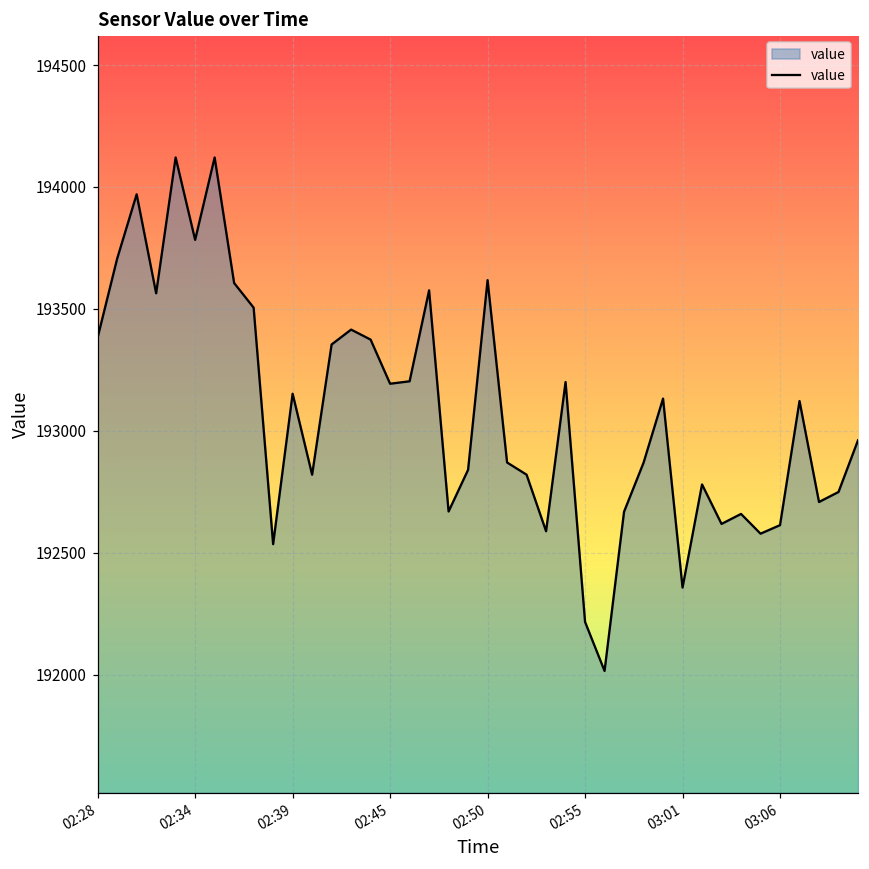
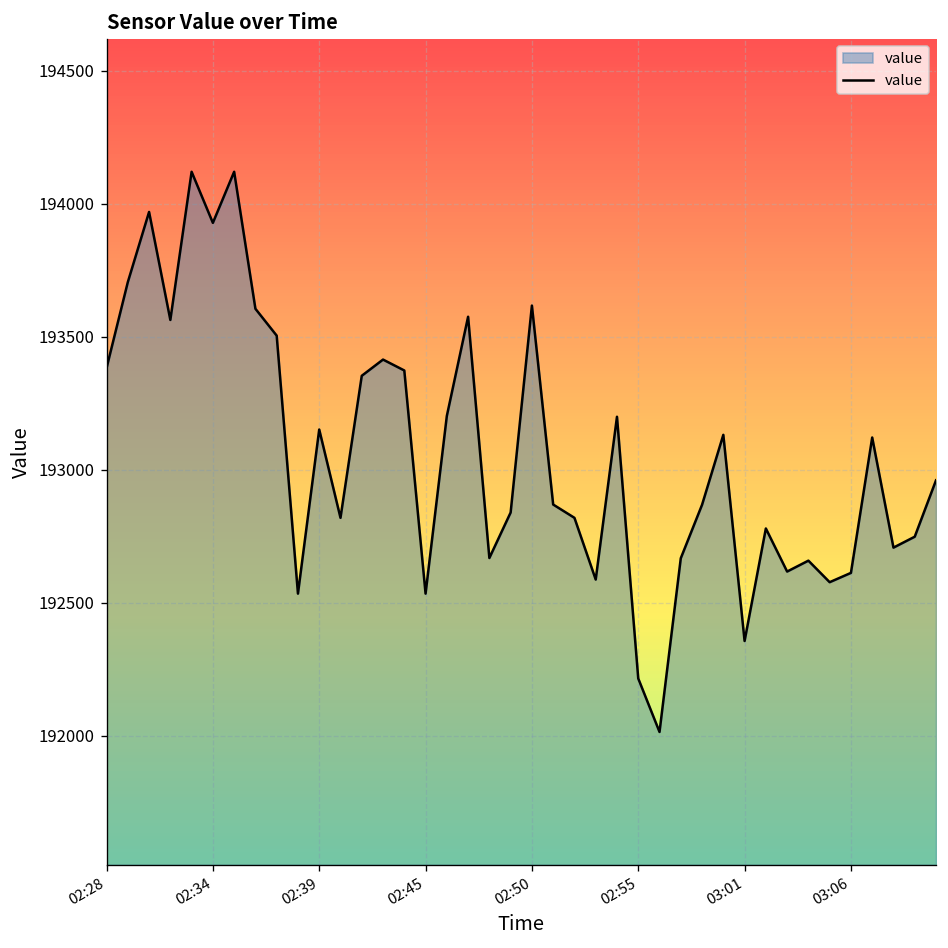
  {
    "02:28": 193380,
-   "02:34": 193780,
+   "02:34": 193930,
    "02:39": 193150,
-   "02:45": 193190,
+   "02:45": 192540,
    "02:50": 193620,
    "02:55": 192220,
    "03:01": 192360,
    "03:06": 192610
  }
